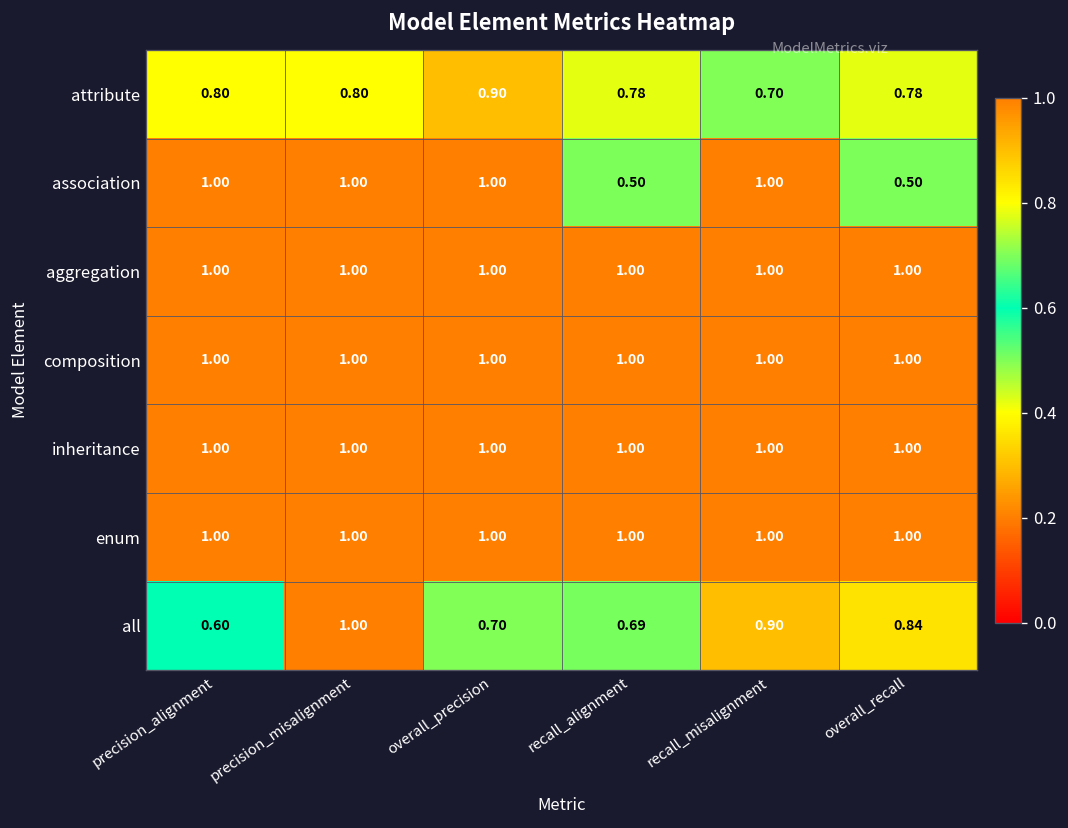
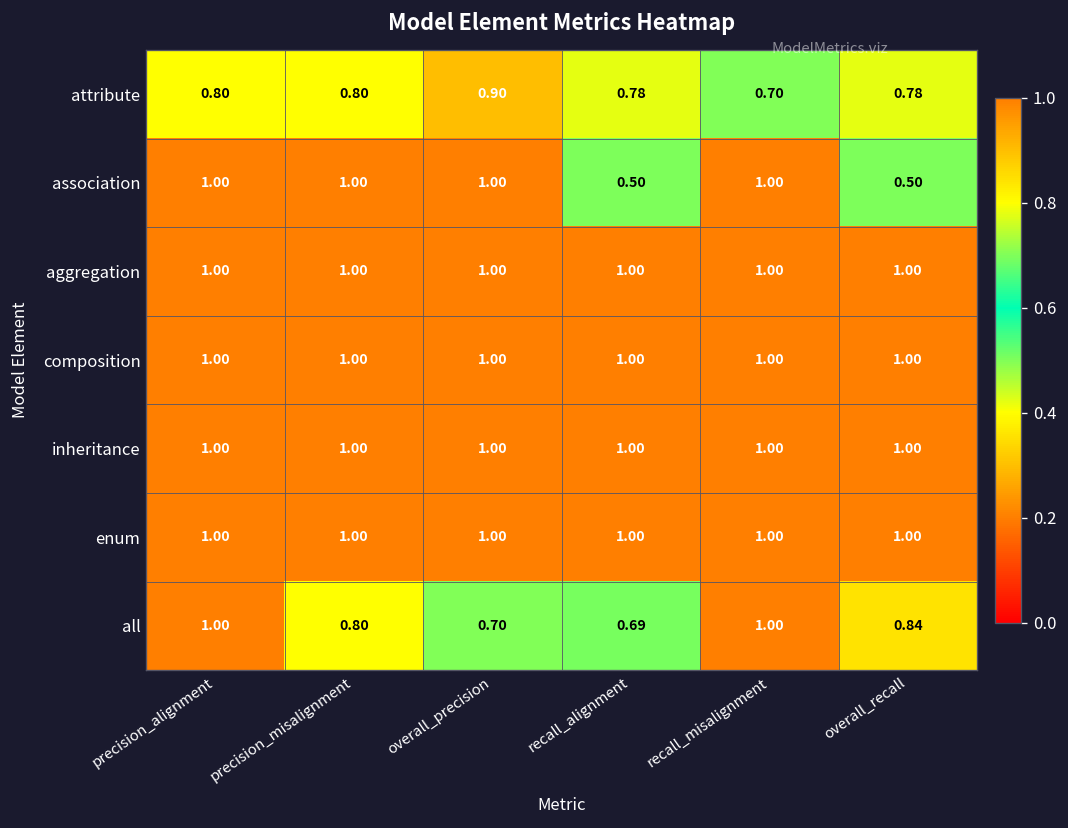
  {
    "attribute": {
      "precision_alignment": 0.80,
      "precision_misalignment": 0.80,
      "overall_precision": 0.90,
      "recall_alignment": 0.78,
      "recall_misalignment": 0.70,
      "overall_recall": 0.78
    },
    "association": {
      "precision_alignment": 1.00,
      "precision_misalignment": 1.00,
      "overall_precision": 1.00,
      "recall_alignment": 0.50,
      "recall_misalignment": 1.00,
      "overall_recall": 0.50
    },
    "aggregation": {
      "precision_alignment": 1.00,
      "precision_misalignment": 1.00,
      "overall_precision": 1.00,
      "recall_alignment": 1.00,
      "recall_misalignment": 1.00,
      "overall_recall": 1.00
    },
    "composition": {
      "precision_alignment": 1.00,
      "precision_misalignment": 1.00,
      "overall_precision": 1.00,
      "recall_alignment": 1.00,
      "recall_misalignment": 1.00,
      "overall_recall": 1.00
    },
    "inheritance": {
      "precision_alignment": 1.00,
      "precision_misalignment": 1.00,
      "overall_precision": 1.00,
      "recall_alignment": 1.00,
      "recall_misalignment": 1.00,
      "overall_recall": 1.00
    },
    "enum": {
      "precision_alignment": 1.00,
      "precision_misalignment": 1.00,
      "overall_precision": 1.00,
      "recall_alignment": 1.00,
      "recall_misalignment": 1.00,
      "overall_recall": 1.00
    },
    "all": {
-     "precision_alignment": 0.60,
-     "precision_misalignment": 1.00,
+     "precision_alignment": 1.00,
+     "precision_misalignment": 0.80,
      "overall_precision": 0.70,
      "recall_alignment": 0.69,
-     "recall_misalignment": 0.90,
+     "recall_misalignment": 1.00,
      "overall_recall": 0.84
    }
  }
